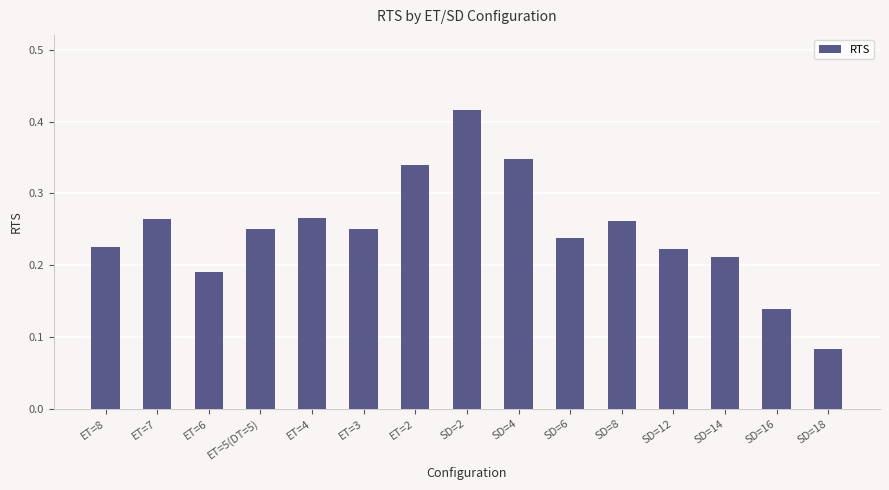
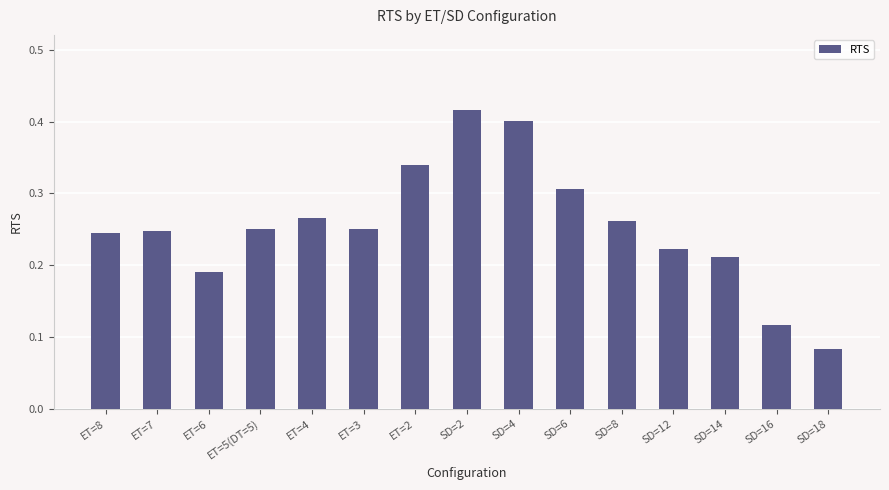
  {
-   "ET=8": 0.23,
-   "ET=7": 0.26,
+   "ET=8": 0.24,
+   "ET=7": 0.25,
    "ET=6": 0.19,
    "ET=5(DT=5)": 0.25,
    "ET=4": 0.27,
    "ET=3": 0.25,
    "ET=2": 0.34,
    "SD=2": 0.42,
-   "SD=4": 0.35,
-   "SD=6": 0.24,
+   "SD=4": 0.40,
+   "SD=6": 0.31,
    "SD=8": 0.26,
    "SD=12": 0.22,
    "SD=14": 0.21,
-   "SD=16": 0.14,
+   "SD=16": 0.12,
    "SD=18": 0.08
  }
